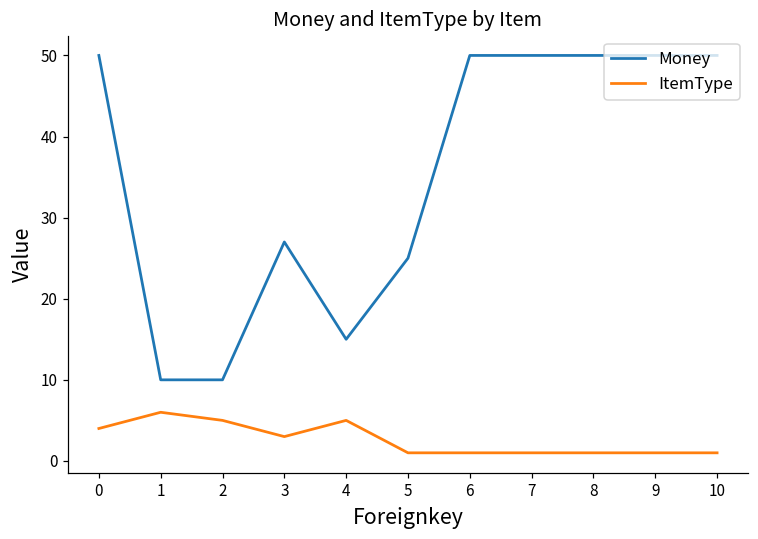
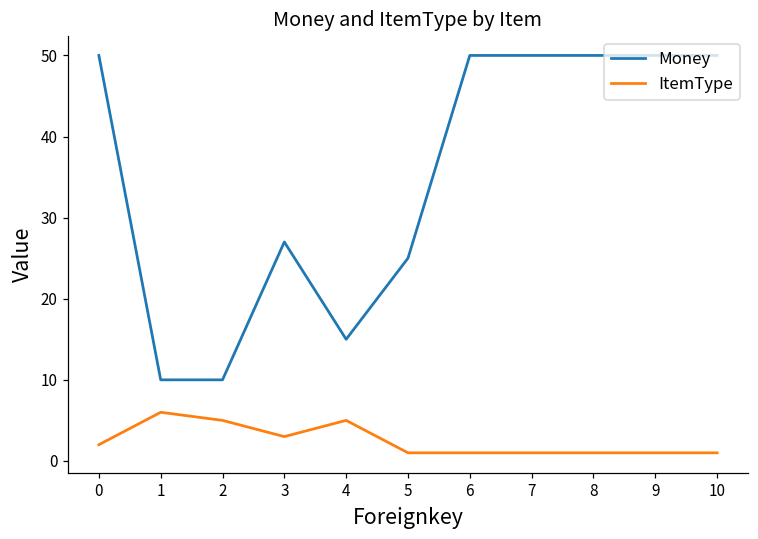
  {
    "Money": {
      "0": 50,
      "1": 10,
      "2": 10,
      "3": 27,
      "4": 15,
      "5": 25,
      "6": 50,
      "7": 50,
      "8": 50
    },
    "ItemType": {
-     "0": 4,
+     "0": 2,
      "1": 6,
      "2": 5,
      "3": 3,
      "4": 5,
      "5": 1,
      "6": 1,
      "7": 1,
      "8": 1,
      "9": 1,
      "10": 1
    }
  }
